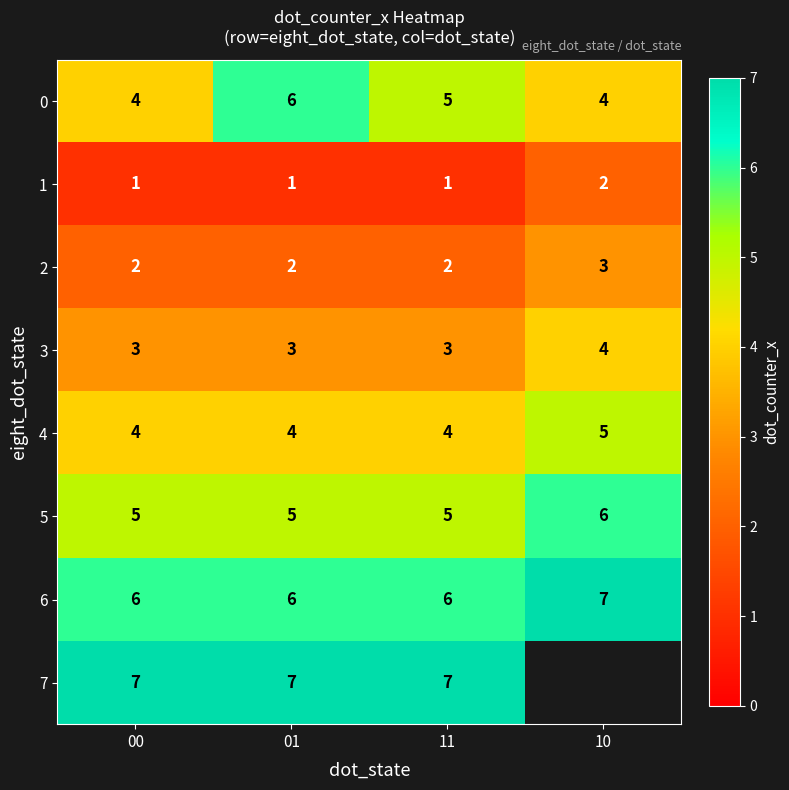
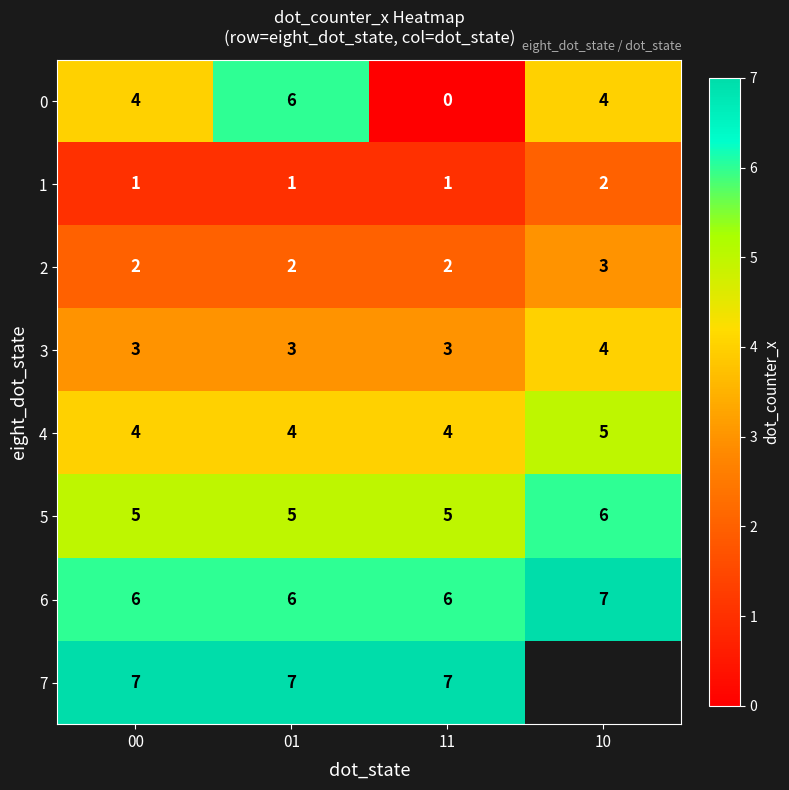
  {
    "0": {
      "00": 4,
      "01": 6,
-     "11": 5,
+     "11": 0,
      "10": 4
    },
    "1": {
      "00": 1,
      "01": 1,
      "11": 1,
      "10": 2
    },
    "2": {
      "00": 2,
      "01": 2,
      "11": 2,
      "10": 3
    },
    "3": {
      "00": 3,
      "01": 3,
      "11": 3,
      "10": 4
    },
    "4": {
      "00": 4,
      "01": 4,
      "11": 4,
      "10": 5
    },
    "5": {
      "00": 5,
      "01": 5,
      "11": 5,
      "10": 6
    },
    "6": {
      "00": 6,
      "01": 6,
      "11": 6,
      "10": 7
    },
    "7": {
      "00": 7,
      "01": 7,
      "11": 7
    }
  }
